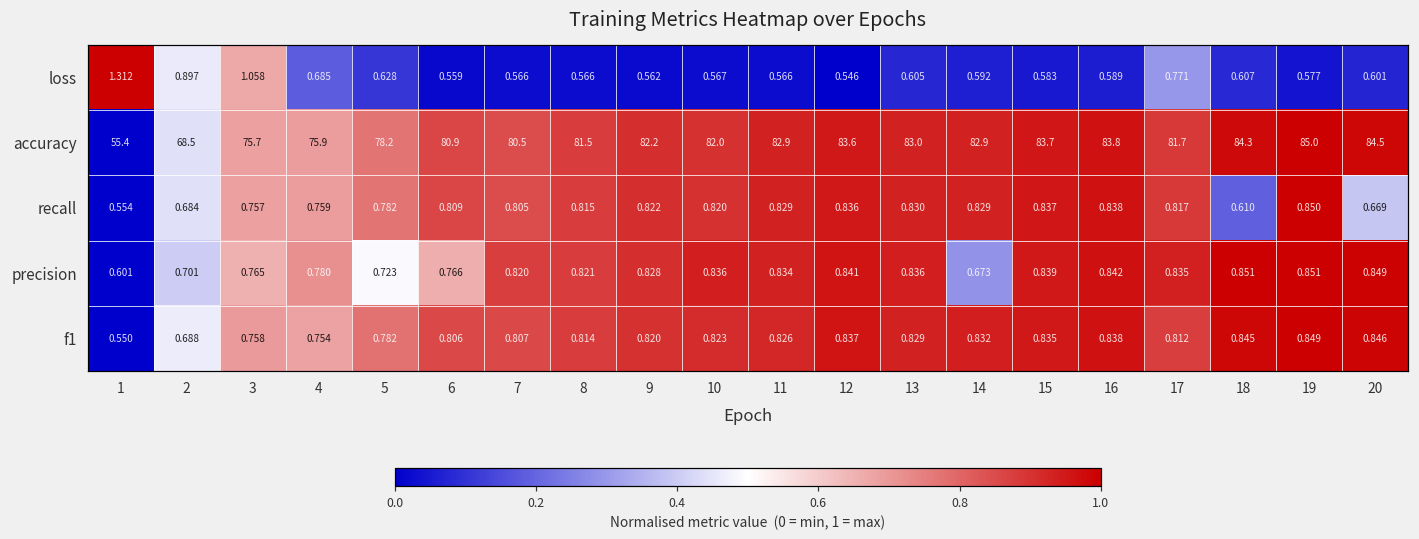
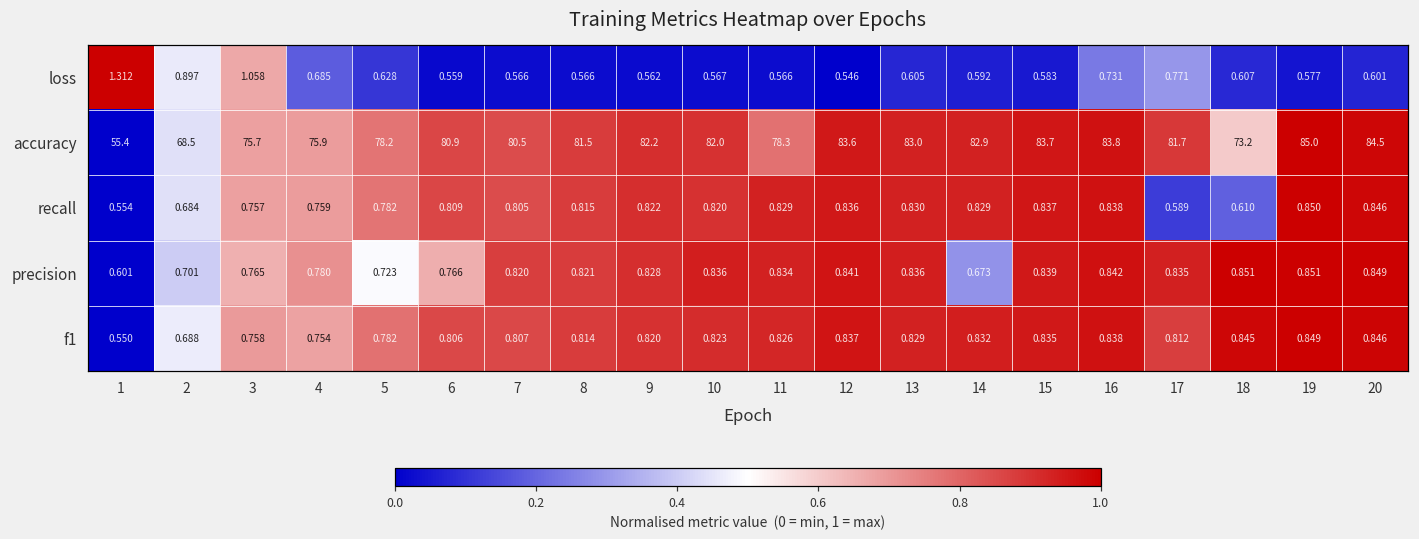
  {
    "loss": {
      "1": 1.312,
      "2": 0.897,
      "3": 1.058,
      "4": 0.685,
      "5": 0.628,
      "6": 0.559,
      "7": 0.566,
      "8": 0.566,
      "9": 0.562,
      "10": 0.567,
      "11": 0.566,
      "12": 0.546,
      "13": 0.605,
      "14": 0.592,
      "15": 0.583,
-     "16": 0.589,
+     "16": 0.731,
      "17": 0.771,
      "18": 0.607,
      "19": 0.577,
      "20": 0.601
    },
    "accuracy": {
      "1": 55.4,
      "2": 68.5,
      "3": 75.7,
      "4": 75.9,
      "5": 78.2,
      "6": 80.9,
      "7": 80.5,
      "8": 81.5,
      "9": 82.2,
      "10": 82.0,
-     "11": 82.9,
+     "11": 78.3,
      "12": 83.6,
      "13": 83.0,
      "14": 82.9,
      "15": 83.7,
      "16": 83.8,
      "17": 81.7,
-     "18": 84.3,
+     "18": 73.2,
      "19": 85.0,
      "20": 84.5
    },
    "recall": {
      "1": 0.554,
      "2": 0.684,
      "3": 0.757,
      "4": 0.759,
      "5": 0.782,
      "6": 0.809,
      "7": 0.805,
      "8": 0.815,
      "9": 0.822,
      "10": 0.820,
      "11": 0.829,
      "12": 0.836,
      "13": 0.830,
      "14": 0.829,
      "15": 0.837,
      "16": 0.838,
-     "17": 0.817,
+     "17": 0.589,
      "18": 0.610,
      "19": 0.850,
-     "20": 0.669
+     "20": 0.846
    },
    "precision": {
      "1": 0.601,
      "2": 0.701,
      "3": 0.765,
      "4": 0.780,
      "5": 0.723,
      "6": 0.766,
      "7": 0.820,
      "8": 0.821,
      "9": 0.828,
      "10": 0.836,
      "11": 0.834,
      "12": 0.841,
      "13": 0.836,
      "14": 0.673,
      "15": 0.839,
      "16": 0.842,
      "17": 0.835,
      "18": 0.851,
      "19": 0.851,
      "20": 0.849
    },
    "f1": {
      "1": 0.550,
      "2": 0.688,
      "3": 0.758,
      "4": 0.754,
      "5": 0.782,
      "6": 0.806,
      "7": 0.807,
      "8": 0.814,
      "9": 0.820,
      "10": 0.823,
      "11": 0.826,
      "12": 0.837,
      "13": 0.829,
      "14": 0.832,
      "15": 0.835,
      "16": 0.838,
      "17": 0.812,
      "18": 0.845,
      "19": 0.849,
      "20": 0.846
    }
  }
